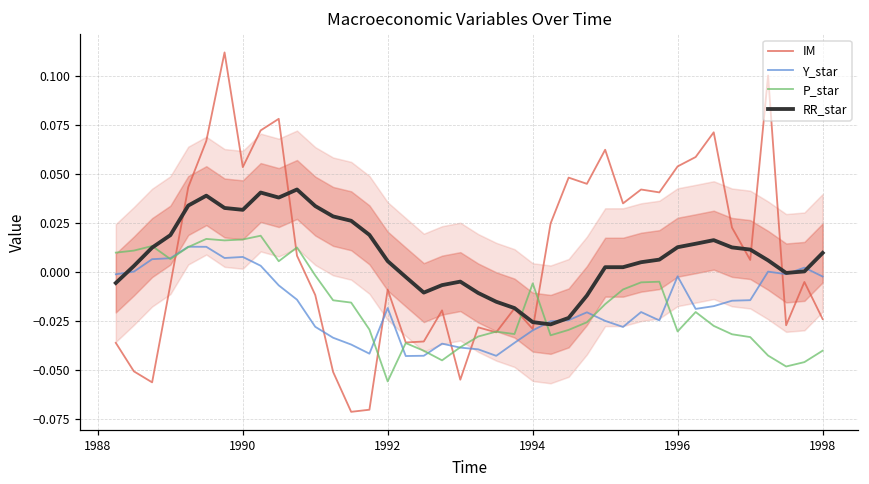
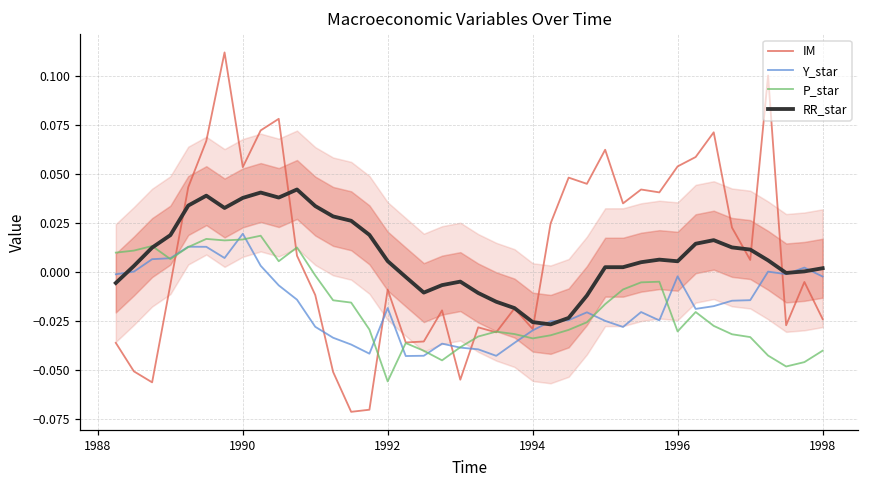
  {
    "Y_star": {
-     "1990": 0.008,
+     "1990": 0.019,
      "1992": -0.018,
      "1996": -0.002,
      "1998": -0.002
    },
    "P_star": {
      "1990": 0.016,
      "1992": -0.056,
-     "1994": -0.006,
+     "1994": -0.034,
      "1996": -0.030,
      "1998": -0.040
    },
    "RR_star": {
-     "1990": 0.032,
+     "1990": 0.038,
      "1992": 0.005,
      "1994": -0.026,
-     "1996": 0.013,
-     "1998": 0.010
+     "1996": 0.005,
+     "1998": 0.002
    }
  }
